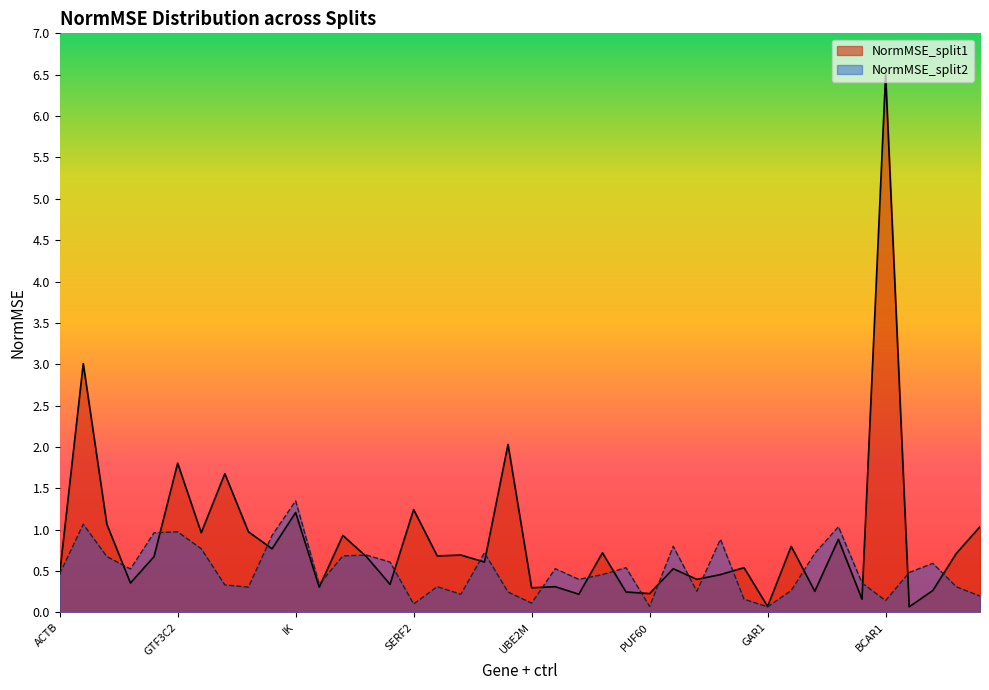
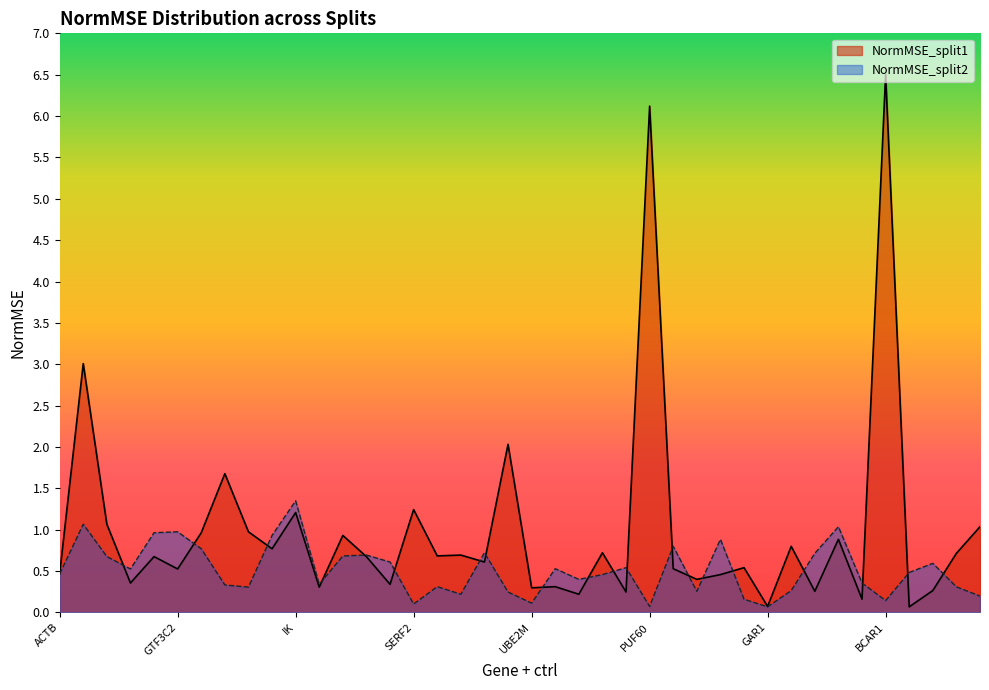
  {
    "NormMSE_split1": {
-     "GTF3C2": 1.8,
+     "GTF3C2": 0.5,
      "IK": 1.2,
      "SERF2": 1.2,
      "UBE2M": 0.3,
-     "PUF60": 0.2
+     "PUF60": 6.1
    },
    "NormMSE_split2": {
      "GTF3C2": 1.0,
      "IK": 1.3,
      "SERF2": 0.1,
      "UBE2M": 0.1,
      "PUF60": 0.1,
      "BCAR1": 0.1
    }
  }
